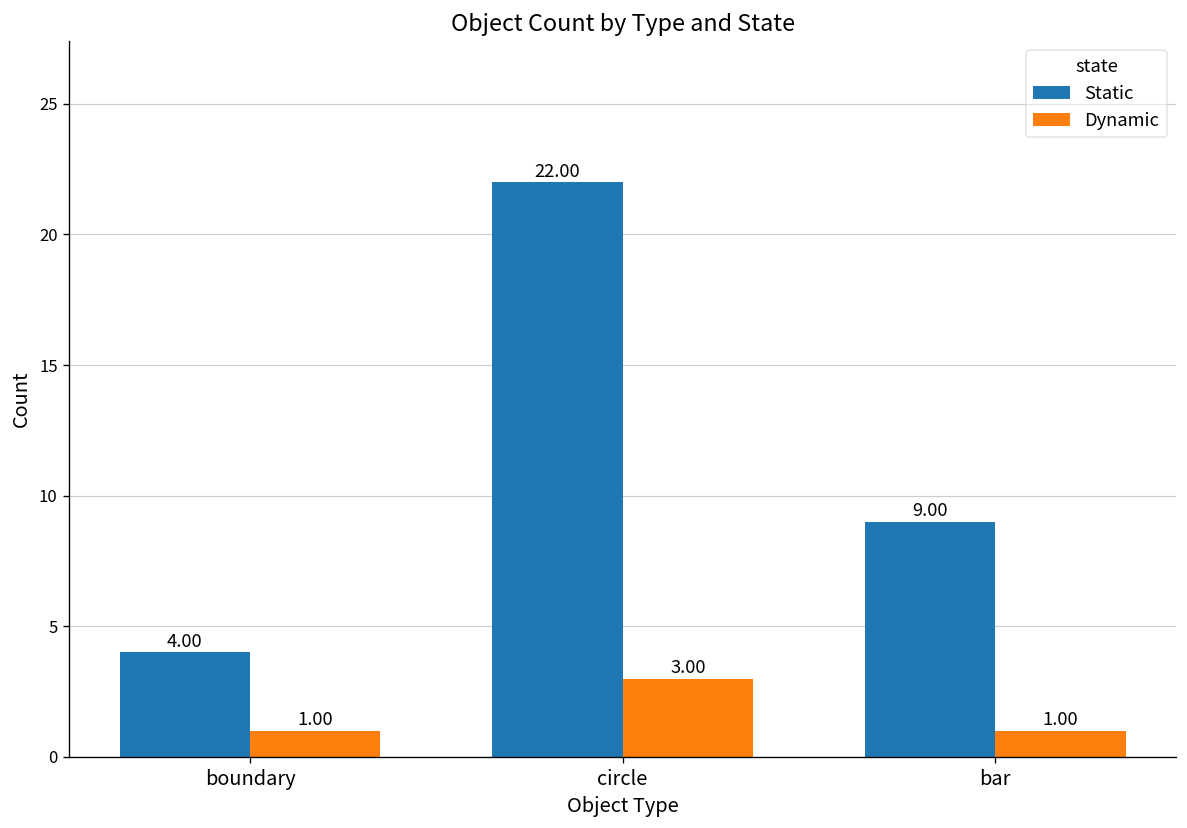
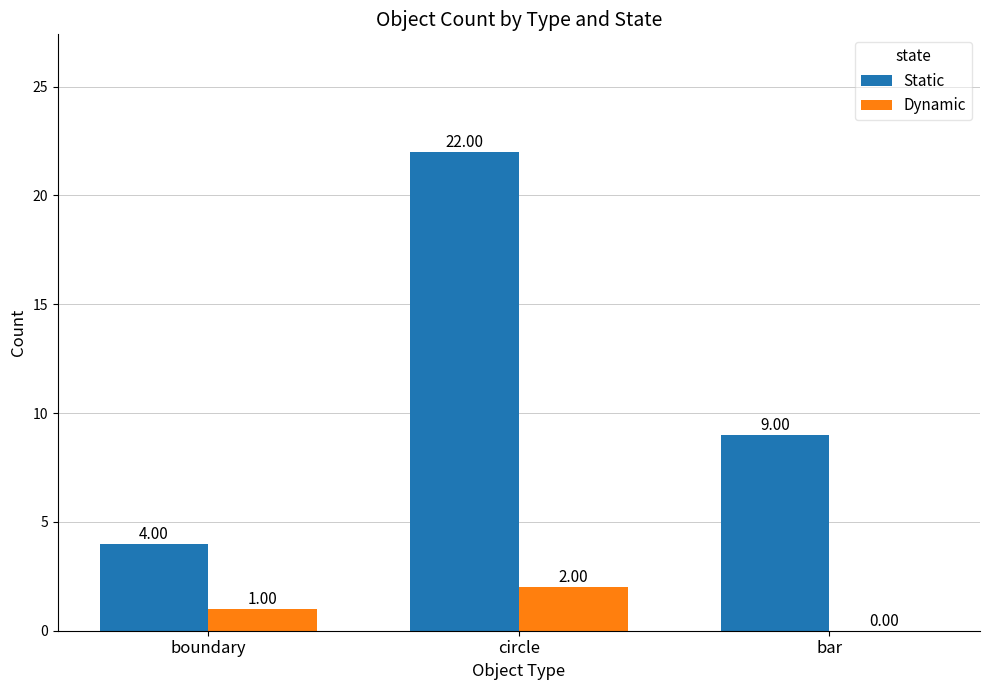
  {
    "Static": {
      "boundary": 4.00,
      "circle": 22.00,
      "bar": 9.00
    },
    "Dynamic": {
      "boundary": 1.00,
-     "circle": 3.00,
-     "bar": 1.00
+     "circle": 2.00,
+     "bar": 0.00
    }
  }
